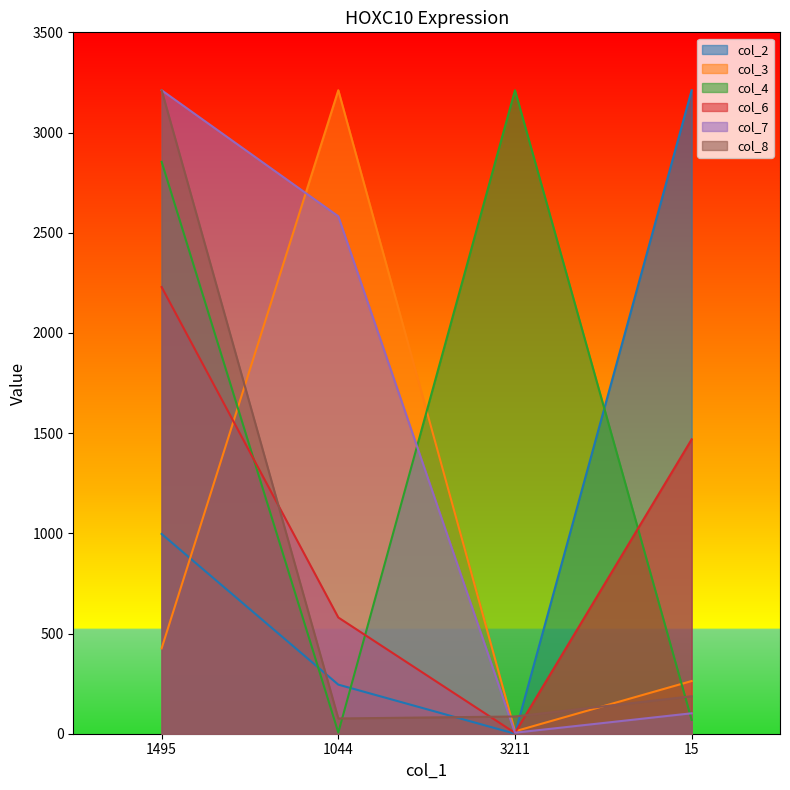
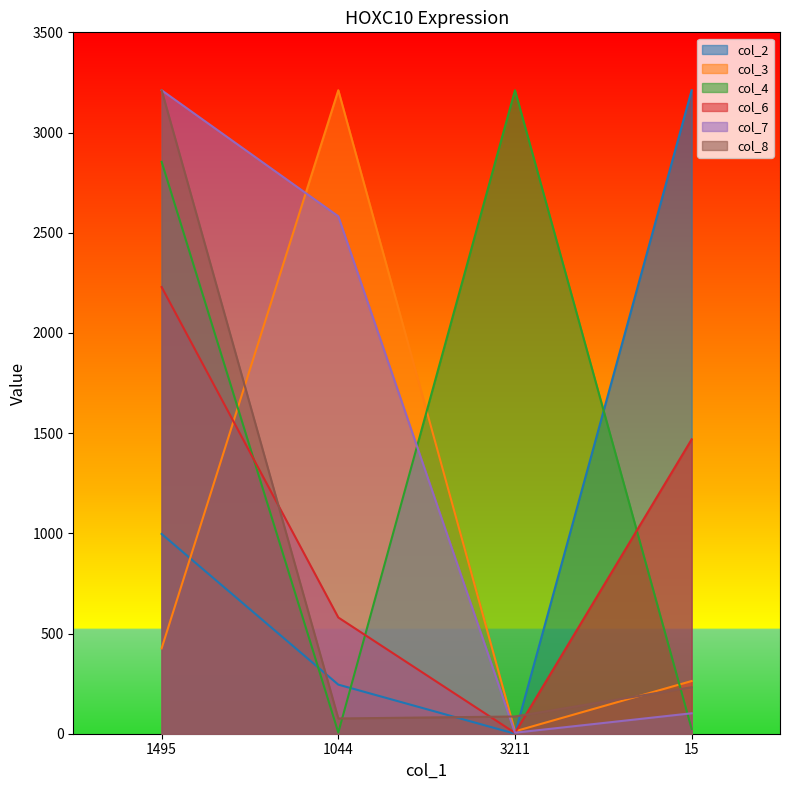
  {
    "col_2": {
      "1495": 1000,
      "1044": 250,
      "15": 3210
    },
    "col_3": {
      "1495": 430,
      "1044": 3210,
      "15": 260
    },
    "col_4": {
      "1495": 2850,
      "1044": 10,
      "3211": 3210,
-     "15": 70
+     "15": 20
    },
    "col_6": {
      "1495": 2230,
      "1044": 580,
      "15": 1470
    },
    "col_7": {
      "1044": 2580,
      "15": 100
    },
    "col_8": {
      "1044": 80,
      "3211": 90,
-     "15": 190
+     "15": 230
    }
  }
